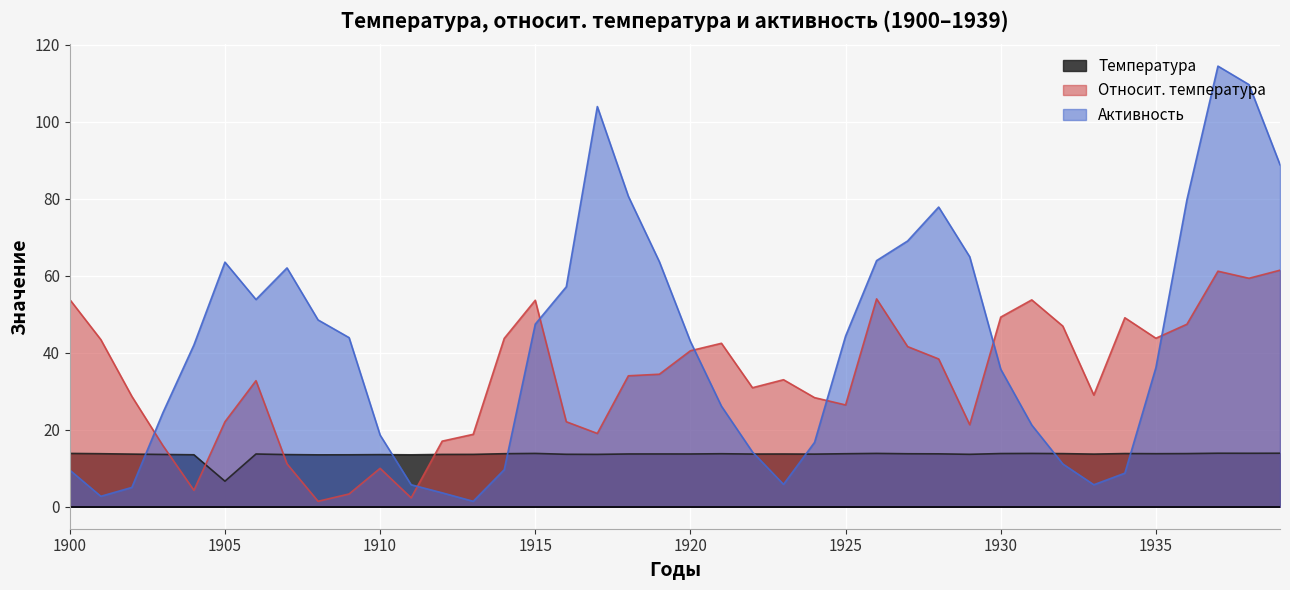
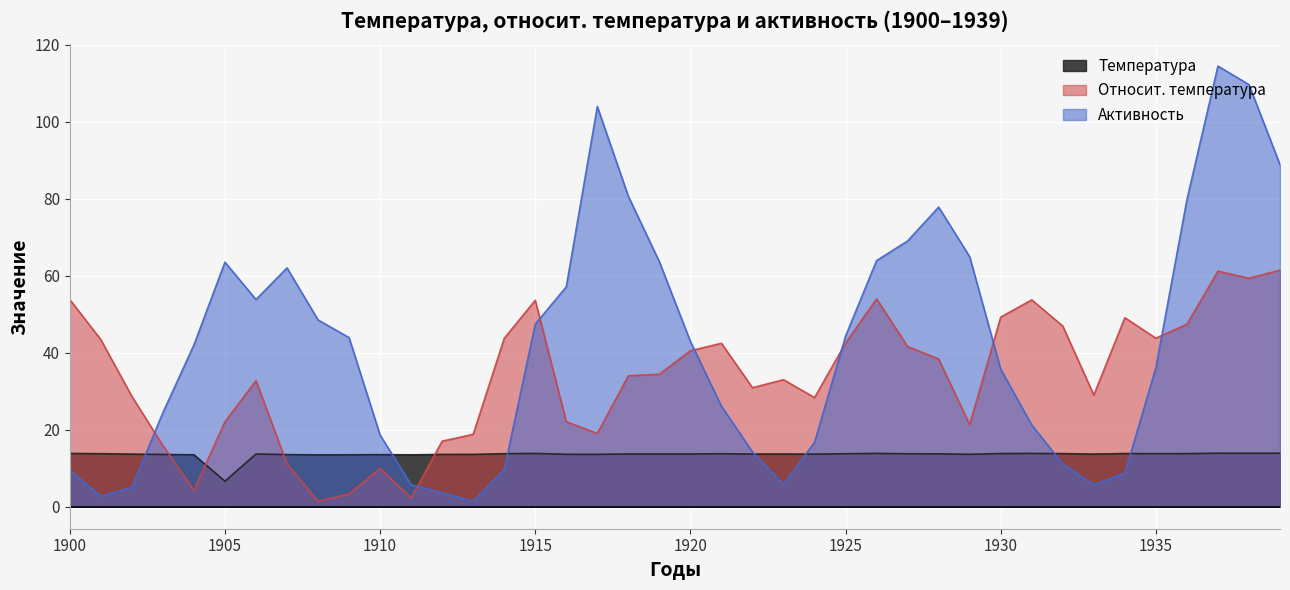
  {
    "Температура": {
      "1900": 14,
      "1905": 7,
      "1910": 14,
      "1915": 14,
      "1920": 14,
      "1925": 14,
      "1930": 14,
      "1935": 14
    },
    "Относит. температура": {
      "1900": 54,
      "1905": 22,
      "1910": 10,
      "1915": 54,
      "1920": 40,
-     "1925": 26,
+     "1925": 42,
      "1930": 49,
      "1935": 44
    },
    "Активность": {
      "1900": 10,
      "1905": 64,
      "1910": 19,
      "1915": 47,
      "1920": 43,
      "1925": 44,
      "1930": 36,
      "1935": 36
    }
  }
